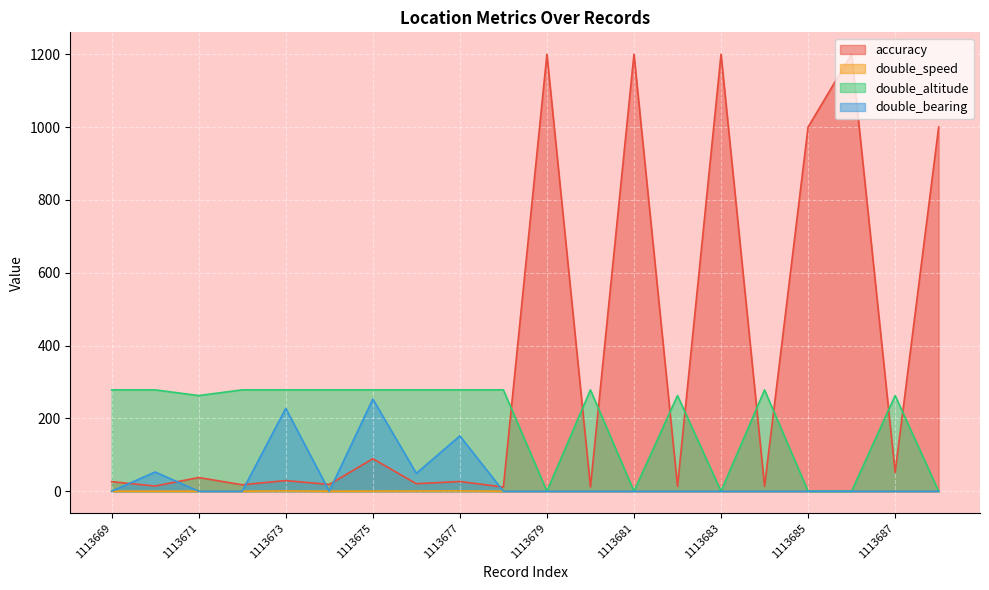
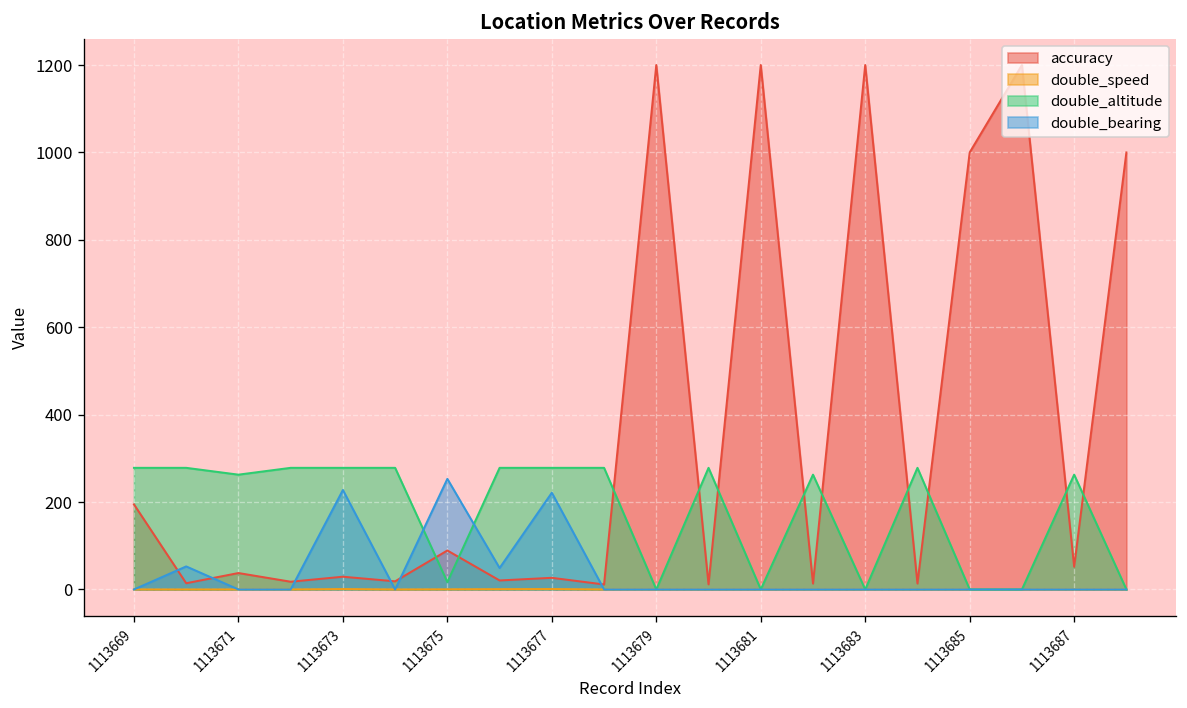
  {
    "accuracy": {
-     "1113669": 30,
+     "1113669": 190,
      "1113671": 40,
      "1113673": 30,
      "1113675": 90,
      "1113677": 30,
      "1113679": 1200,
      "1113681": 1200,
      "1113683": 1200,
      "1113685": 1000,
      "1113687": 50
    },
    "double_speed": {
      "1113673": 0,
      "1113675": 0,
      "1113677": 0
    },
    "double_altitude": {
      "1113669": 280,
      "1113671": 260,
      "1113673": 280,
-     "1113675": 280,
+     "1113675": 20,
      "1113677": 280,
      "1113687": 260
    },
    "double_bearing": {
      "1113673": 230,
      "1113675": 250,
-     "1113677": 150
+     "1113677": 220
    }
  }
